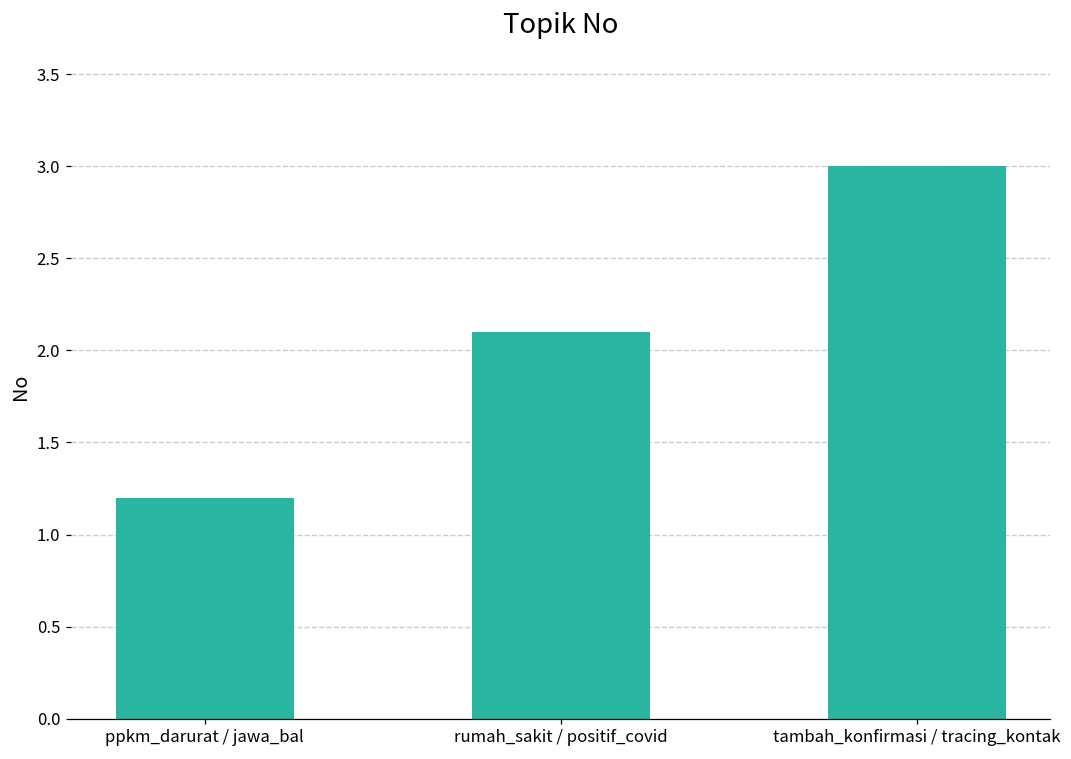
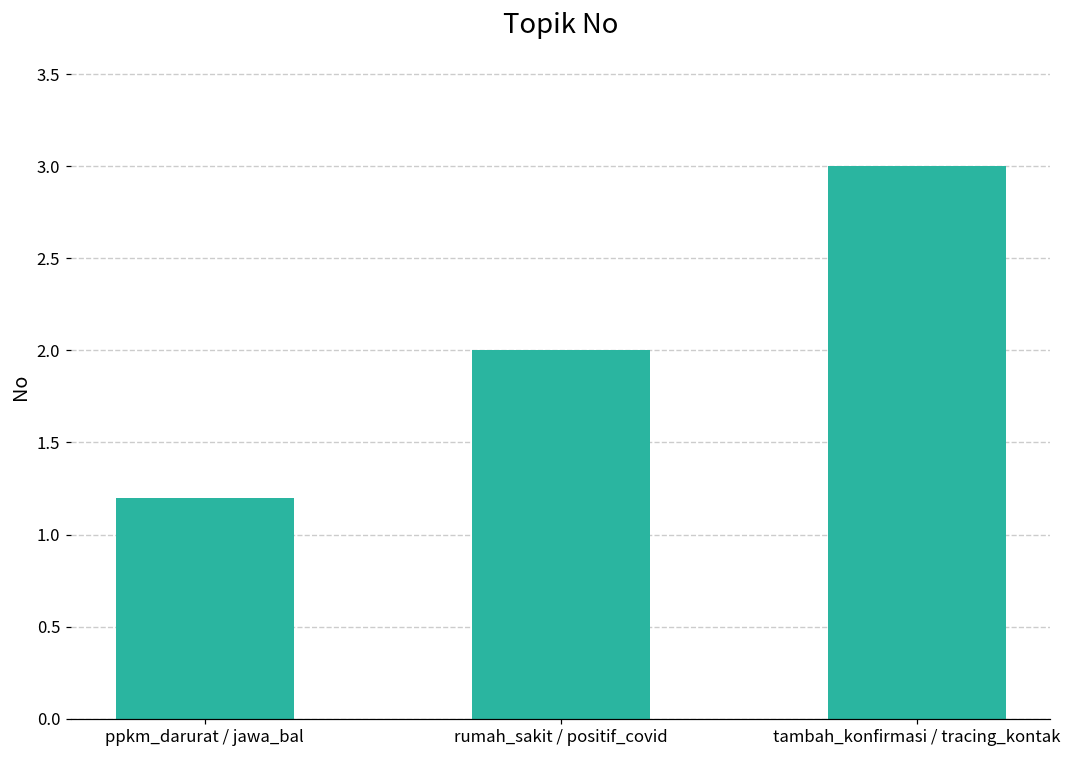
  {
    "ppkm_darurat / jawa_bal": 1.2,
-   "rumah_sakit / positif_covid": 2.1,
+   "rumah_sakit / positif_covid": 2.0,
    "tambah_konfirmasi / tracing_kontak": 3.0
  }
